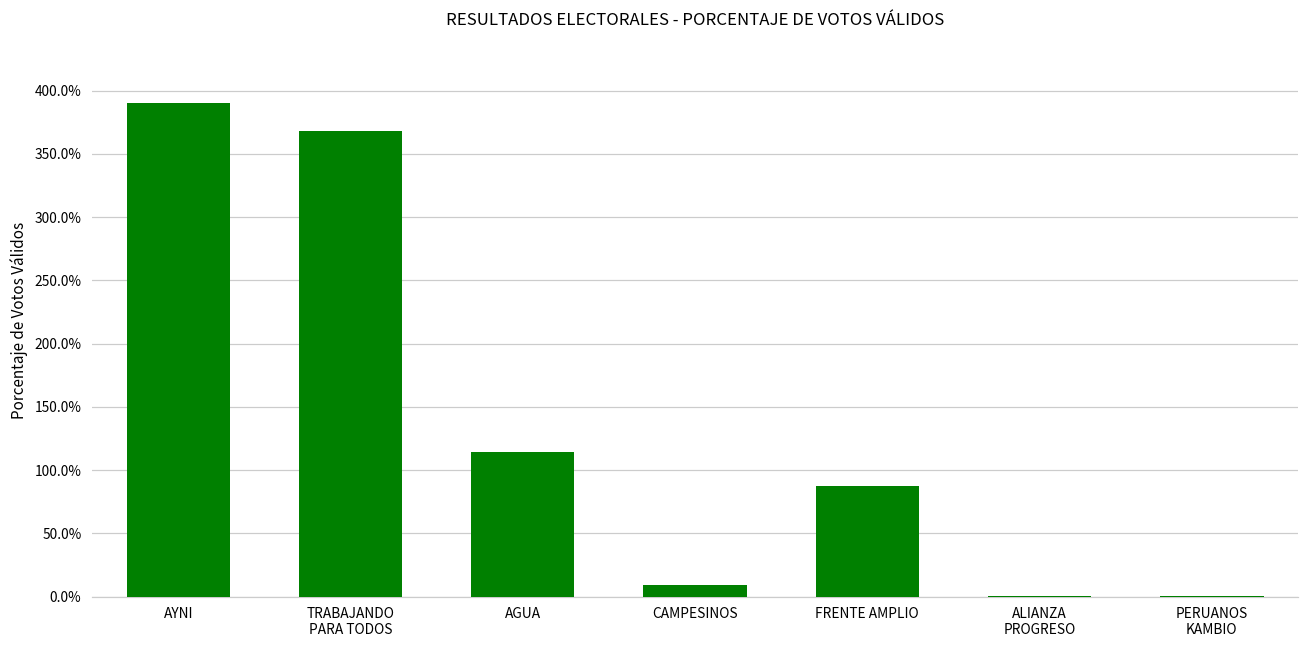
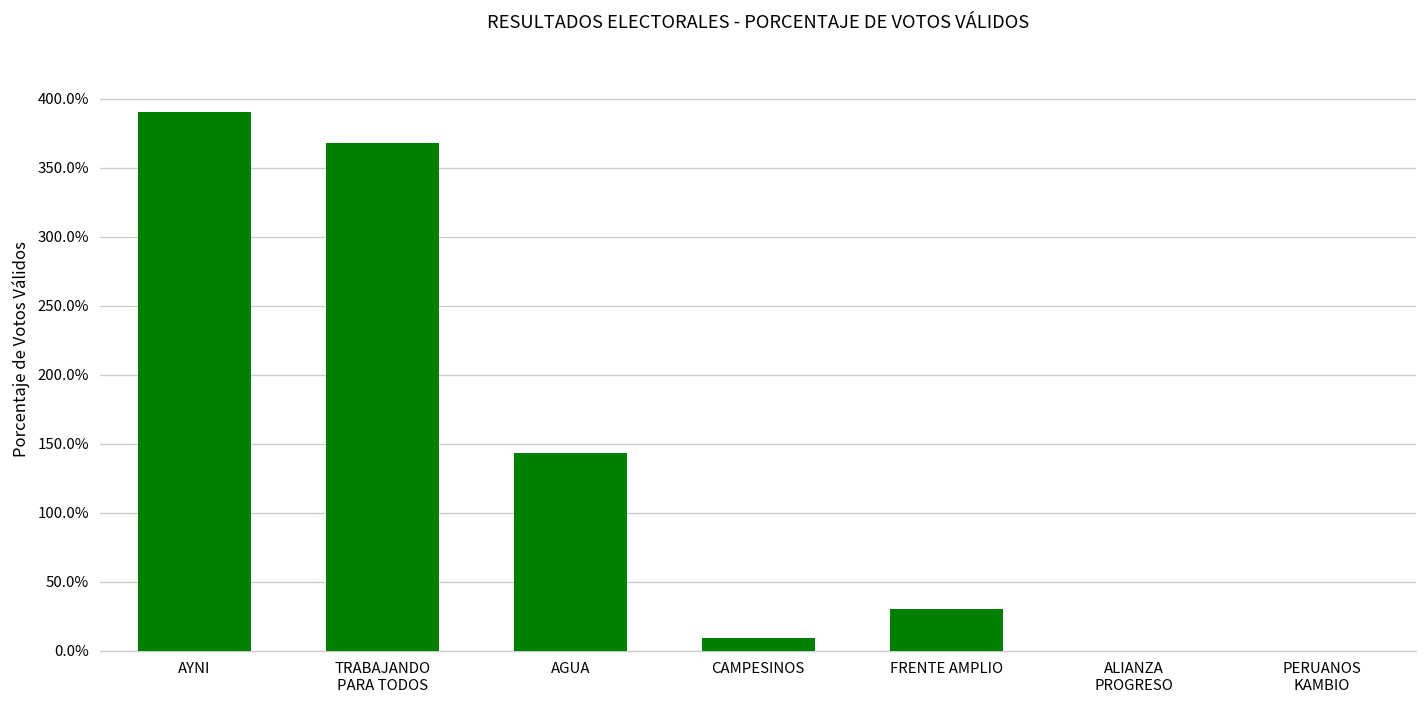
  {
    "AYNI": "390%",
    "TRABAJANDO PARA TODOS": "368%",
-   "AGUA": "114%",
+   "AGUA": "144%",
    "CAMPESINOS": "9%",
-   "FRENTE AMPLIO": "88%"
+   "FRENTE AMPLIO": "30%"
  }
